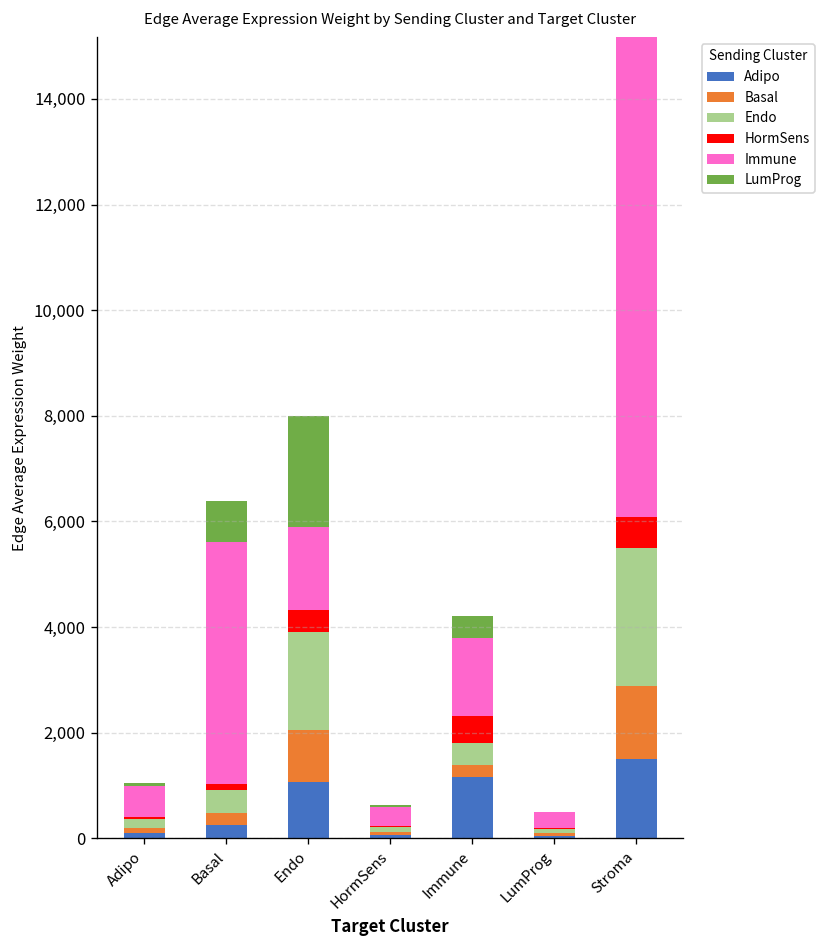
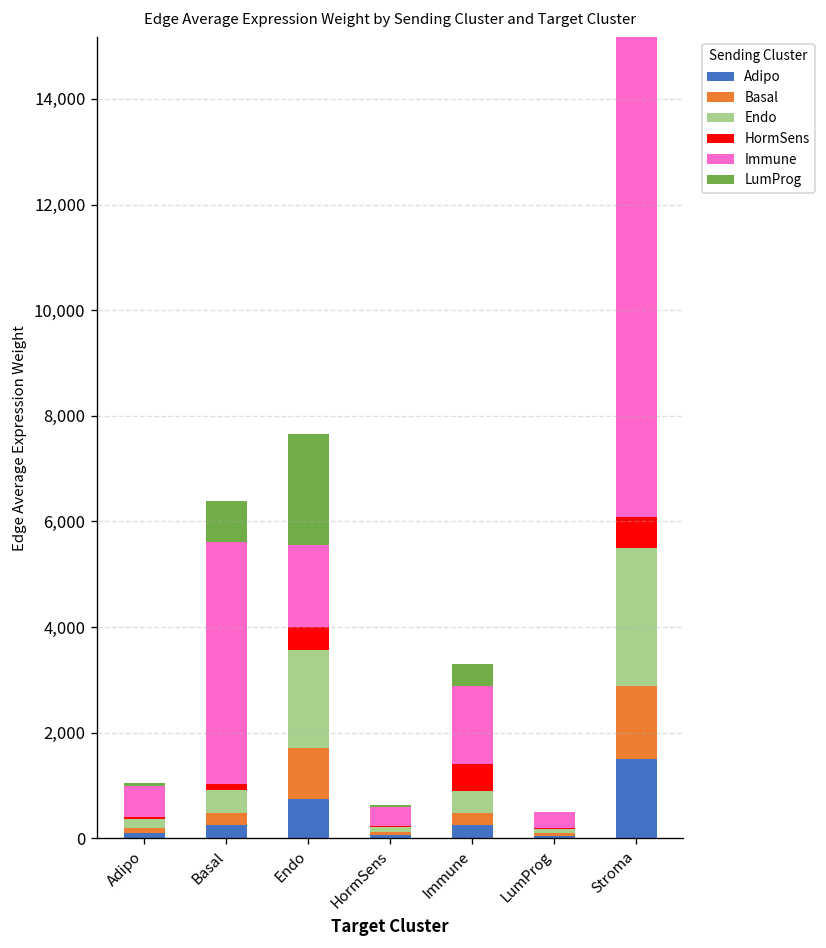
  {
    "Adipo": {
      "Adipo": "100",
      "Basal": "300",
-     "Endo": "1,100",
+     "Endo": "700",
      "HormSens": "100",
-     "Immune": "1,200",
+     "Immune": "200",
      "Stroma": "1,500"
    },
    "Basal": {
      "Adipo": "100",
      "Basal": "200",
      "Endo": "1,000",
      "Immune": "200",
      "Stroma": "1,400"
    },
    "Endo": {
      "Adipo": "200",
      "Basal": "400",
      "Endo": "1,800",
      "HormSens": "100",
      "Immune": "400",
      "LumProg": "100",
      "Stroma": "2,600"
    },
    "HormSens": {
      "Basal": "100",
      "Endo": "400",
      "Immune": "500",
      "Stroma": "600"
    },
    "Immune": {
      "Adipo": "600",
      "Basal": "4,600",
      "Endo": "1,600",
      "HormSens": "400",
      "Immune": "1,500",
      "LumProg": "300",
      "Stroma": "9,100"
    },
    "LumProg": {
      "Adipo": "100",
      "Basal": "800",
      "Endo": "2,100",
      "Immune": "400",
      "LumProg": "0",
      "Stroma": "0"
    }
  }
